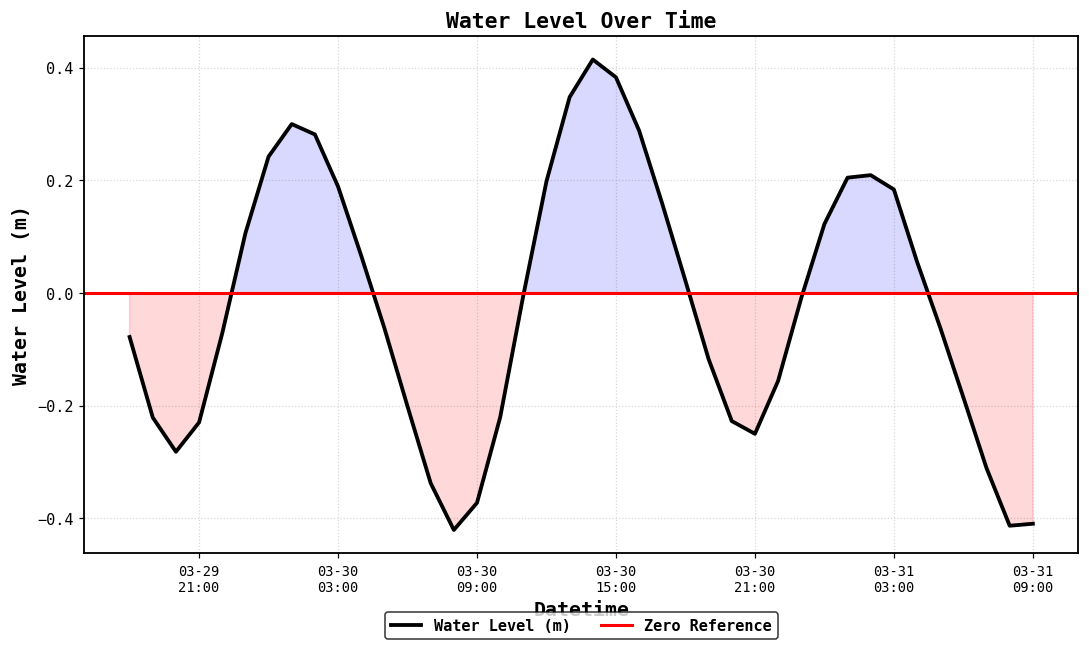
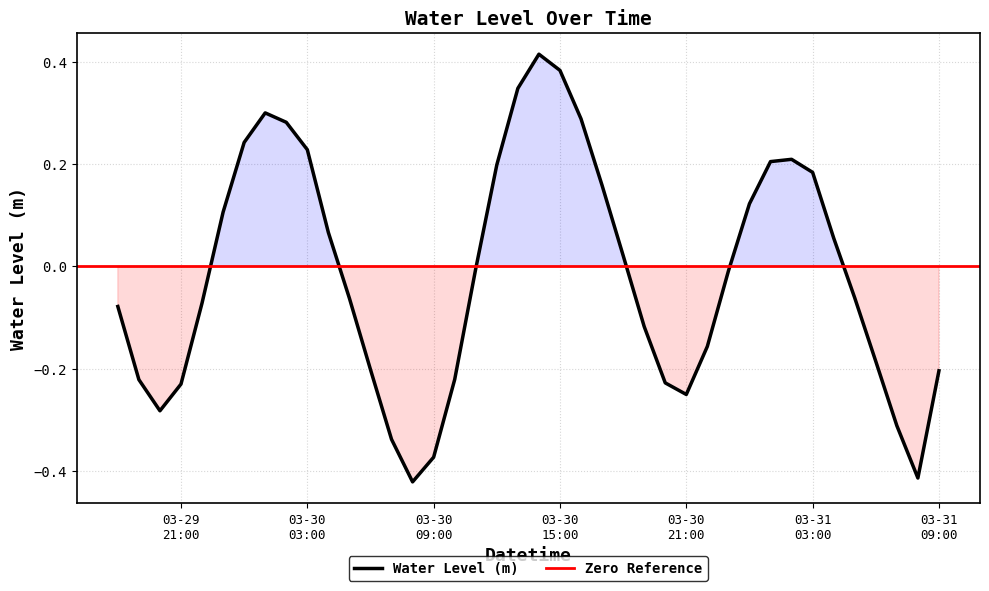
  {
    "03-29 21:00": -0.23,
-   "03-30 03:00": 0.19,
+   "03-30 03:00": 0.23,
    "03-30 09:00": -0.37,
    "03-30 15:00": 0.38,
    "03-30 21:00": -0.25,
    "03-31 03:00": 0.18,
-   "03-31 09:00": -0.41
+   "03-31 09:00": -0.20
  }
